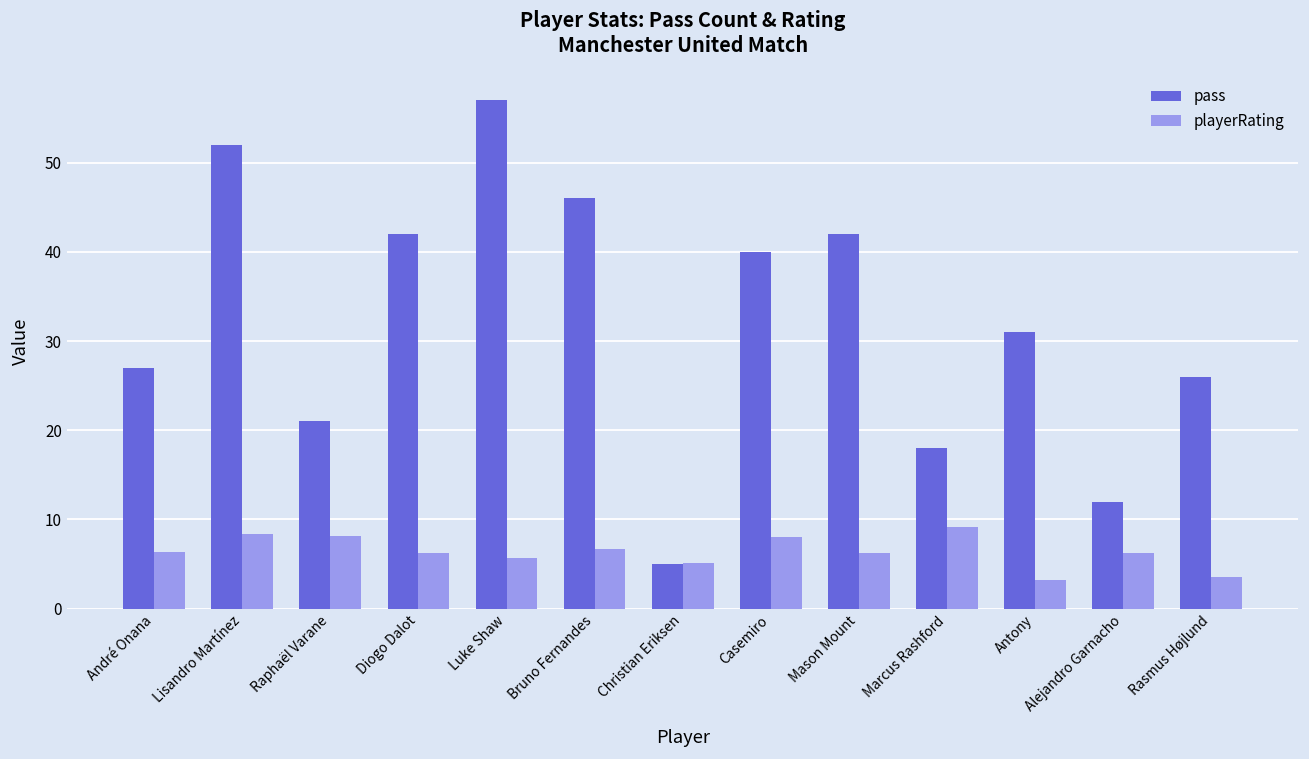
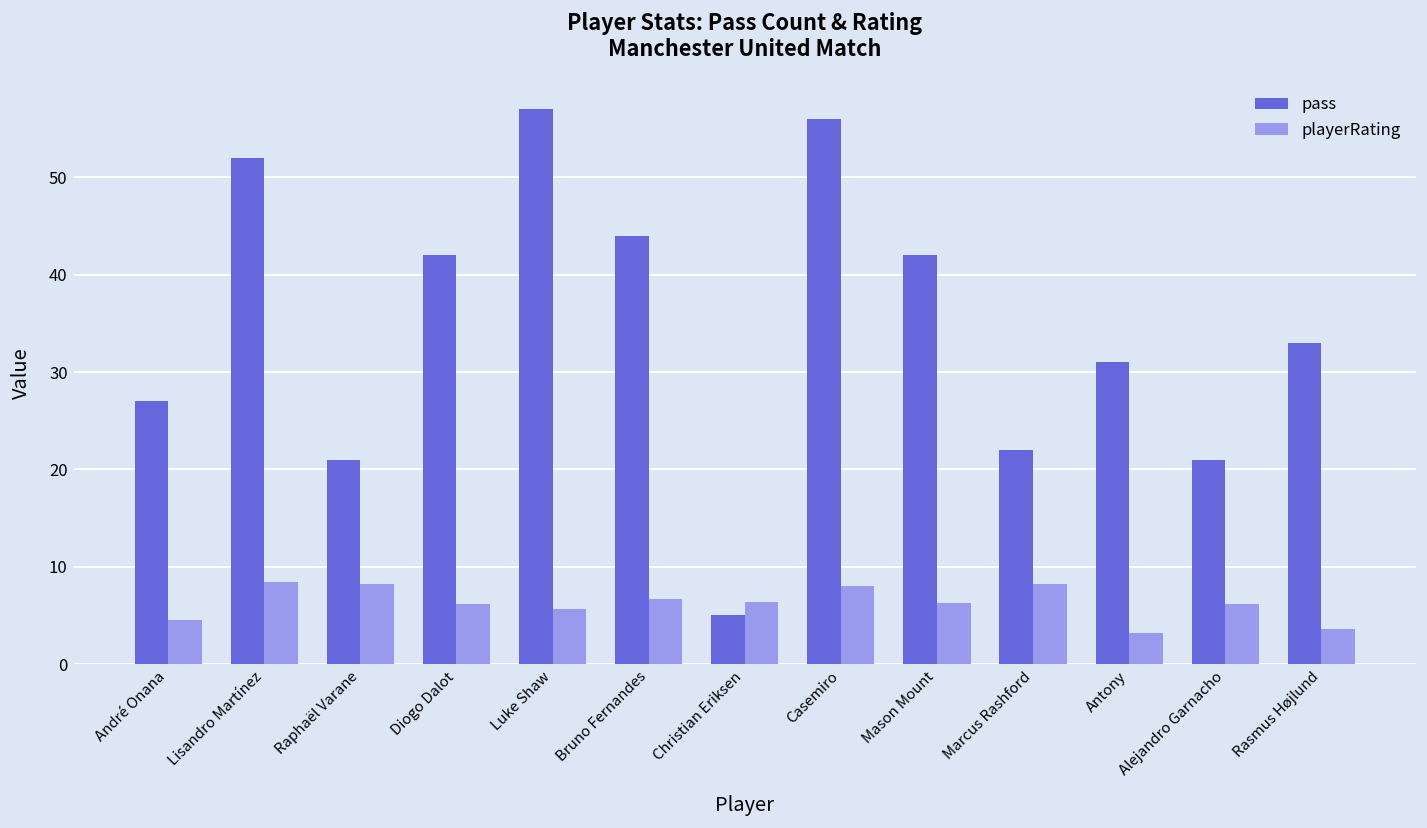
  {
    "pass": {
      "André Onana": 27,
      "Lisandro Martínez": 52,
      "Raphaël Varane": 21,
      "Diogo Dalot": 42,
      "Luke Shaw": 57,
-     "Bruno Fernandes": 46,
+     "Bruno Fernandes": 44,
      "Christian Eriksen": 5,
-     "Casemiro": 40,
+     "Casemiro": 56,
      "Mason Mount": 42,
-     "Marcus Rashford": 18,
+     "Marcus Rashford": 22,
      "Antony": 31,
-     "Alejandro Garnacho": 12,
-     "Rasmus Højlund": 26
+     "Alejandro Garnacho": 21,
+     "Rasmus Højlund": 33
    },
    "playerRating": {
-     "André Onana": 6,
+     "André Onana": 5,
      "Lisandro Martínez": 8,
      "Raphaël Varane": 8,
      "Diogo Dalot": 6,
      "Luke Shaw": 6,
      "Bruno Fernandes": 7,
-     "Christian Eriksen": 5,
+     "Christian Eriksen": 6,
      "Casemiro": 8,
      "Mason Mount": 6,
-     "Marcus Rashford": 9,
+     "Marcus Rashford": 8,
      "Antony": 3,
      "Alejandro Garnacho": 6,
      "Rasmus Højlund": 4
    }
  }
